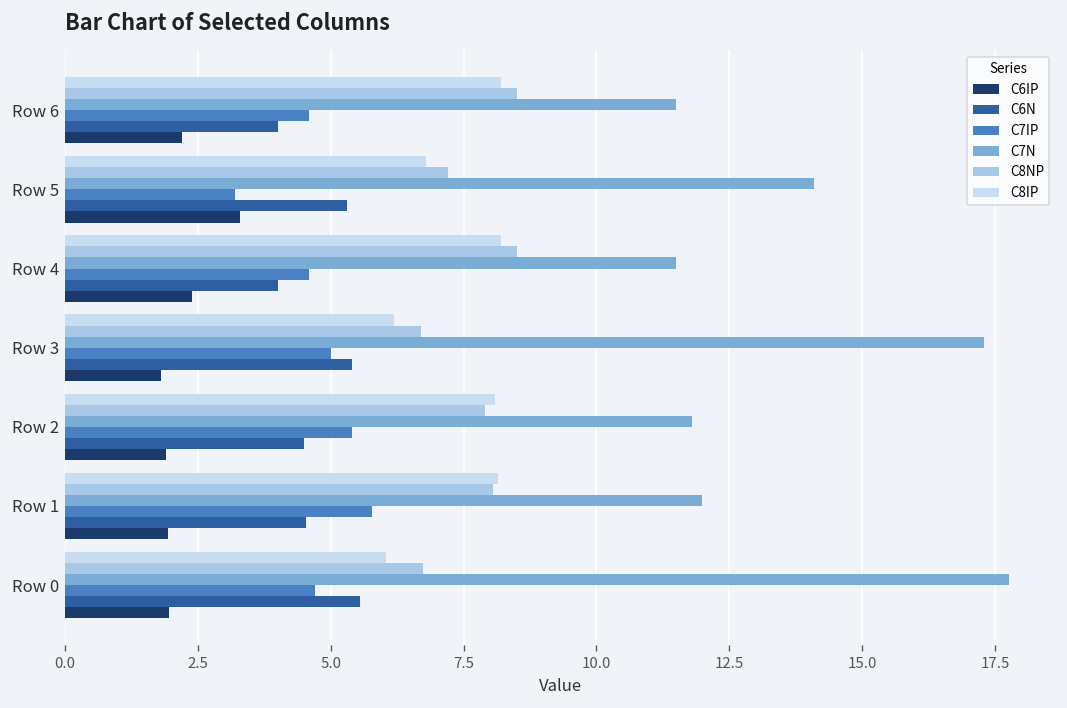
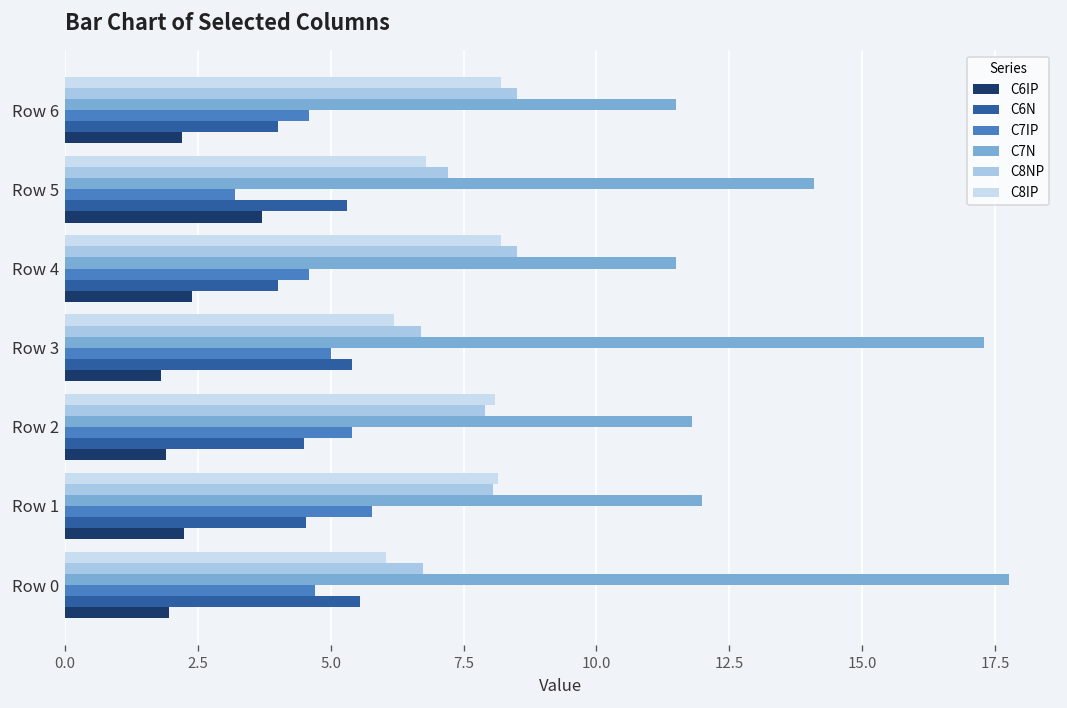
  {
    "C6IP": {
      "Row 6": 2.2,
-     "Row 5": 3.3,
+     "Row 5": 3.7,
      "Row 4": 2.4,
      "Row 3": 1.8,
      "Row 2": 1.9,
-     "Row 1": 1.9,
+     "Row 1": 2.2,
      "Row 0": 2.0
    }
  }
